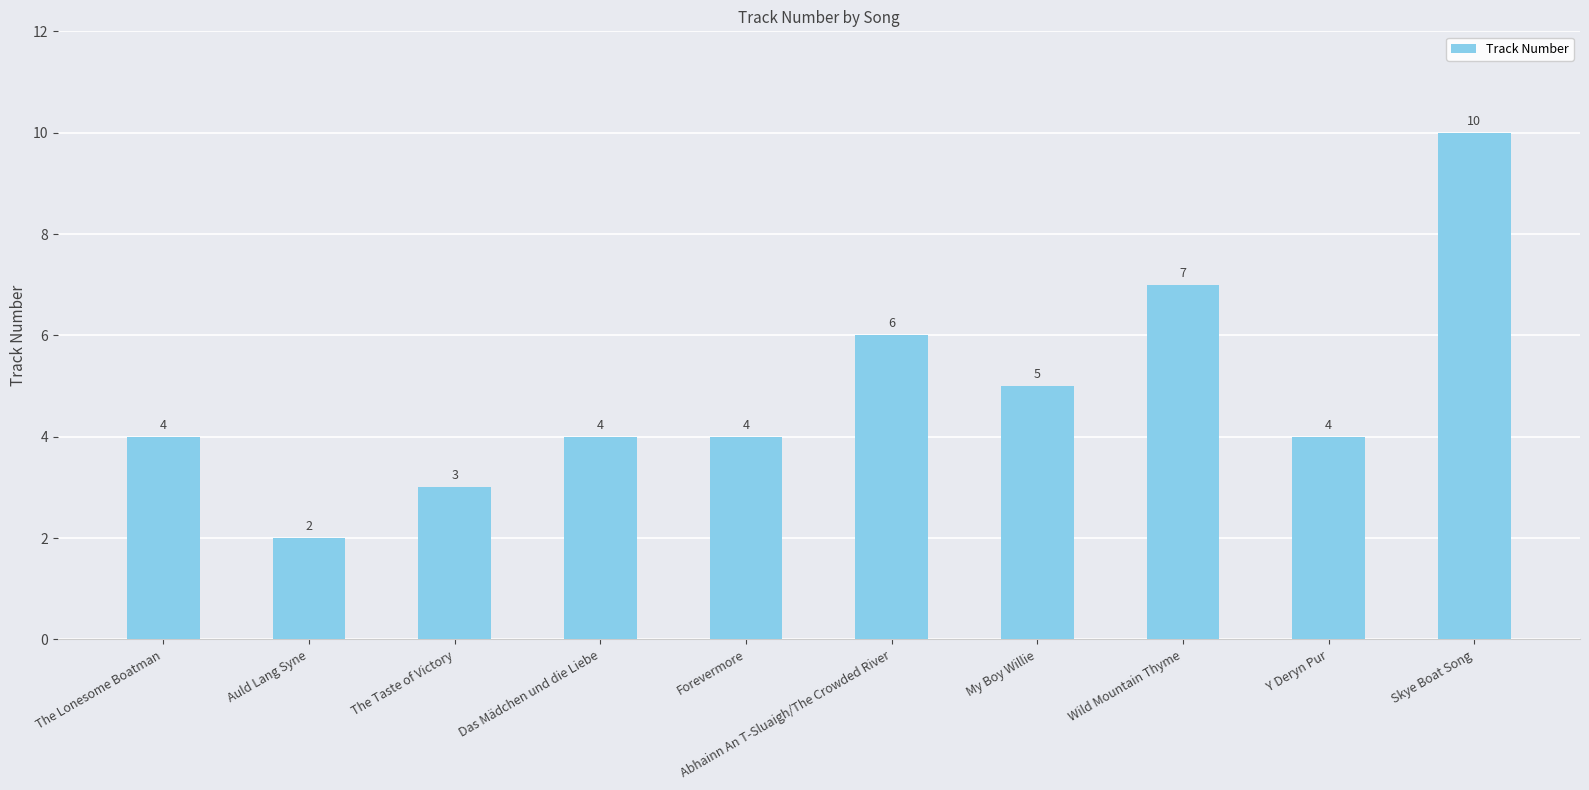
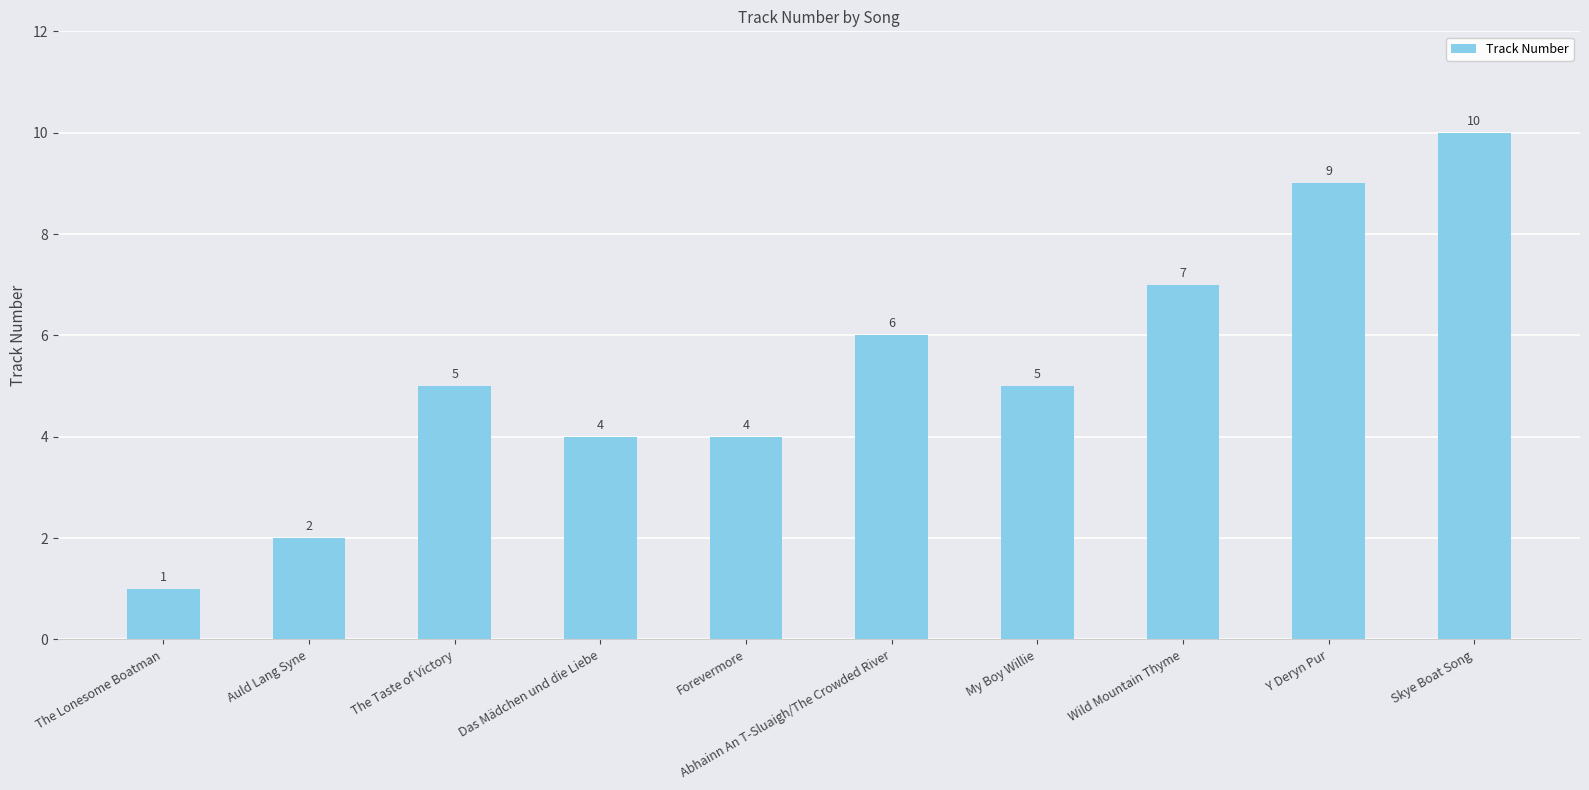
  {
-   "The Lonesome Boatman": 4,
+   "The Lonesome Boatman": 1,
    "Auld Lang Syne": 2,
-   "The Taste of Victory": 3,
+   "The Taste of Victory": 5,
    "Das Mädchen und die Liebe": 4,
    "Forevermore": 4,
    "Abhainn An T-Sluaigh/The Crowded River": 6,
    "My Boy Willie": 5,
    "Wild Mountain Thyme": 7,
-   "Y Deryn Pur": 4,
+   "Y Deryn Pur": 9,
    "Skye Boat Song": 10
  }
